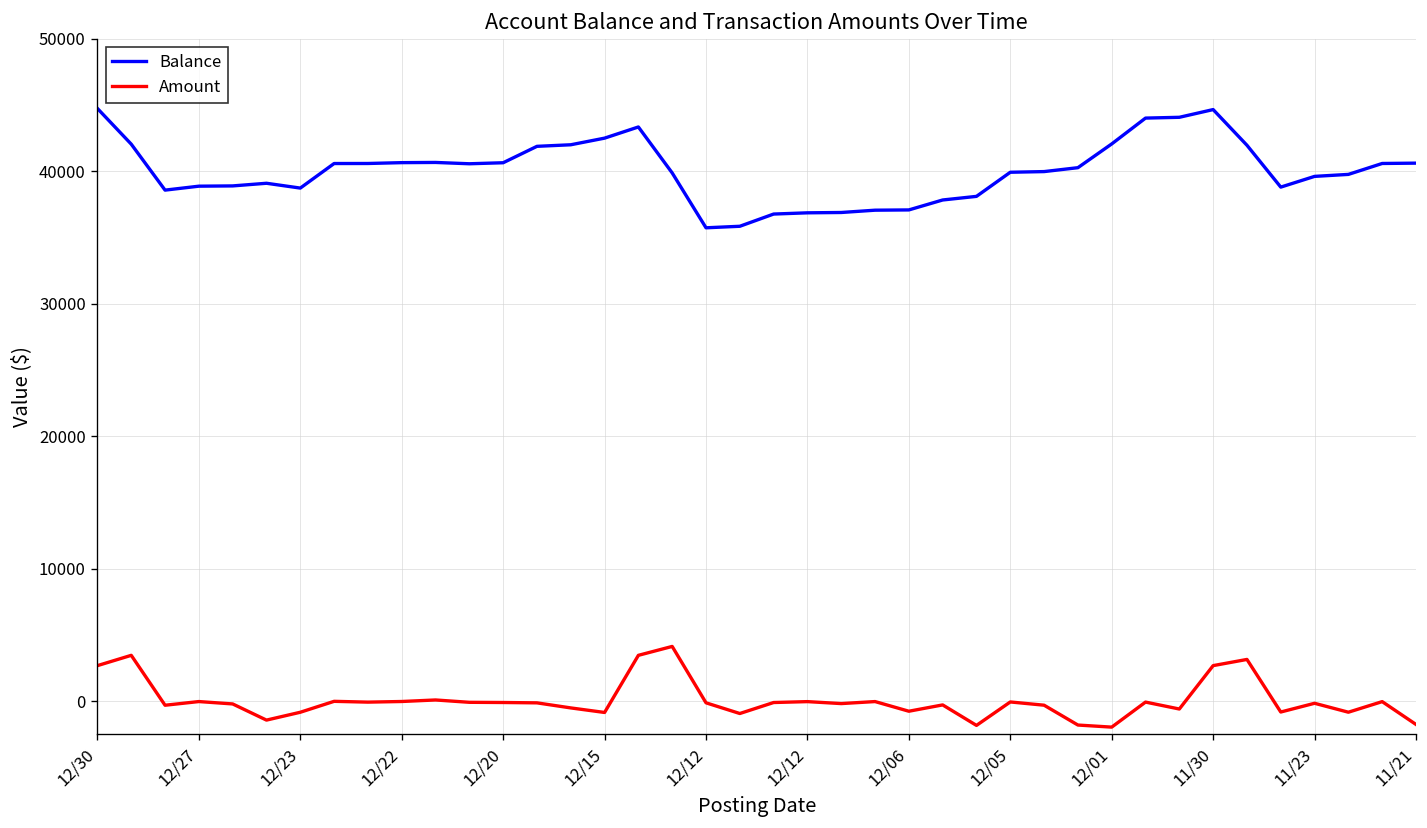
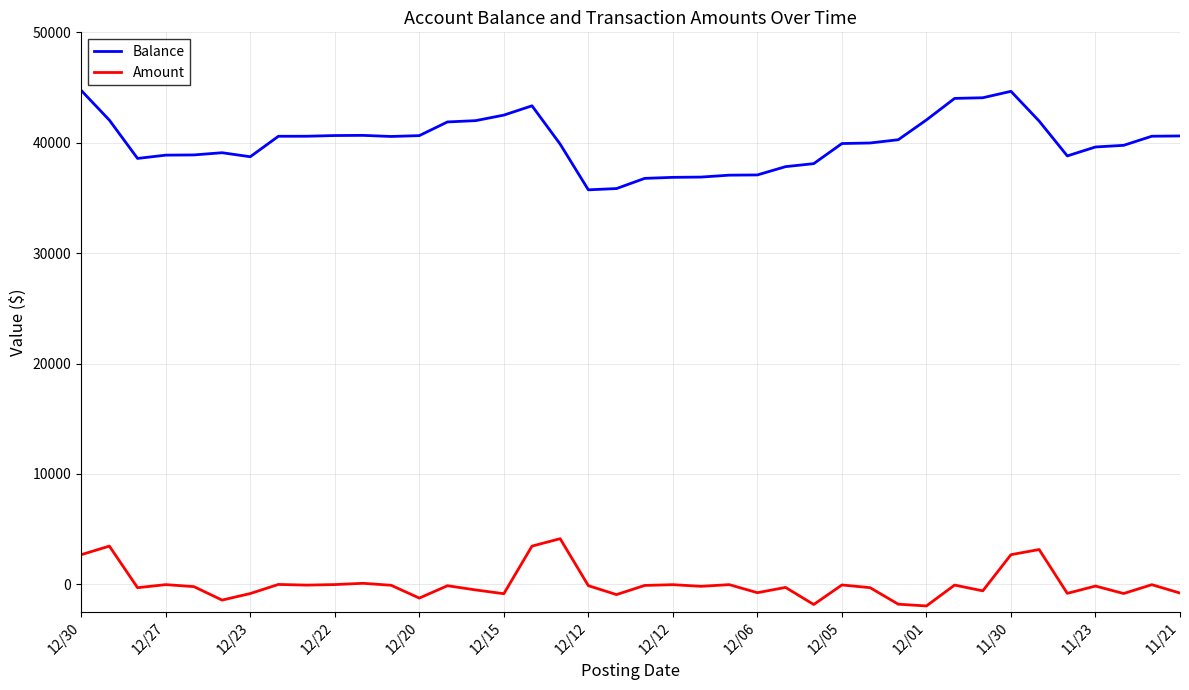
  {
    "Balance": {
      "12/23": 38700,
      "12/20": 40600,
      "11/21": 40600
    },
    "Amount": {
      "12/23": -800,
-     "12/20": -100,
-     "11/21": -1700
+     "12/20": -1200,
+     "11/21": -800
    }
  }
